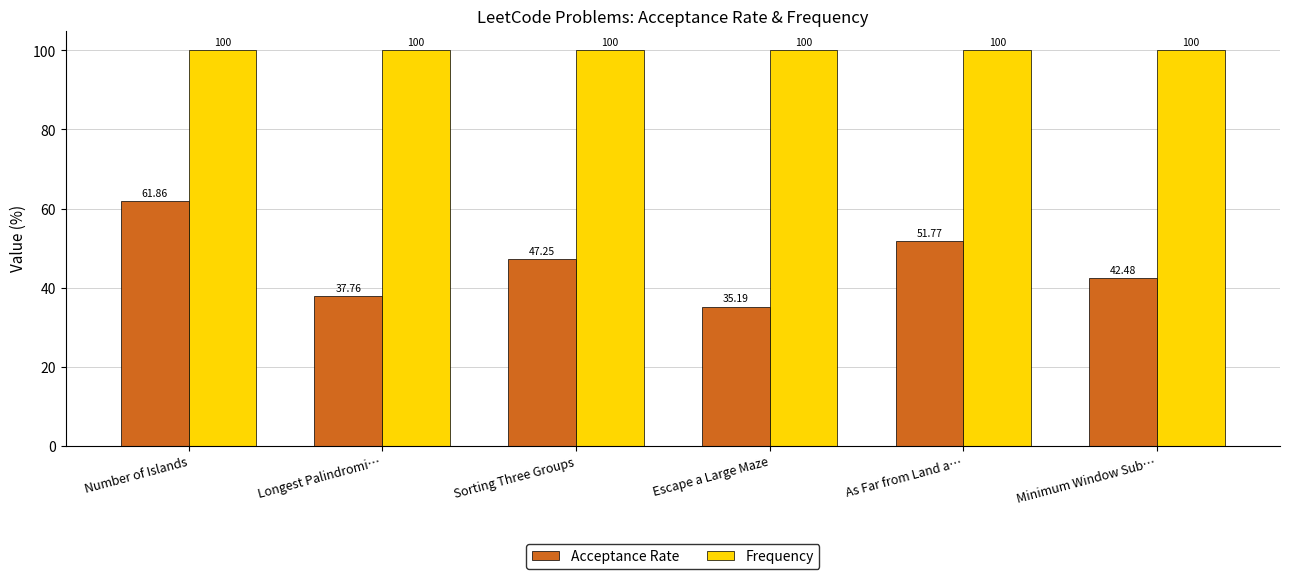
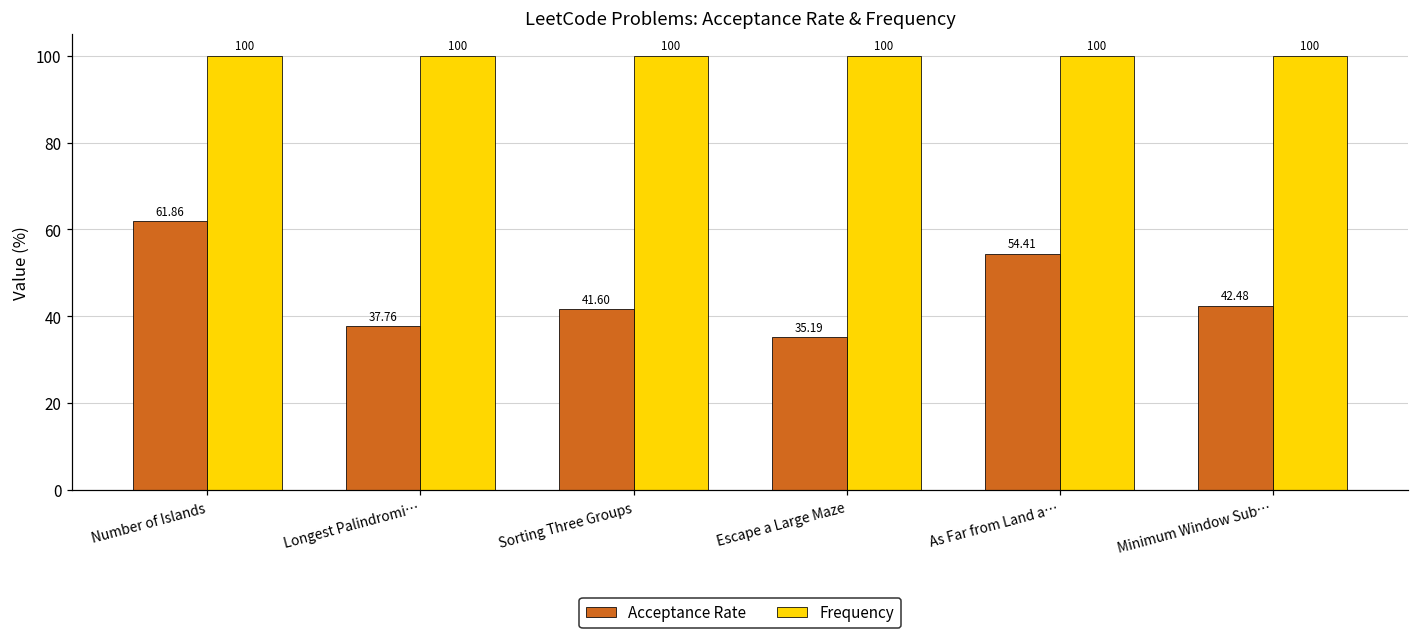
  {
    "Acceptance Rate": {
      "Number of Islands": 61.86,
      "Longest Palindromi…": 37.76,
-     "Sorting Three Groups": 47.25,
+     "Sorting Three Groups": 41.60,
      "Escape a Large Maze": 35.19,
-     "As Far from Land a…": 51.77,
+     "As Far from Land a…": 54.41,
      "Minimum Window Sub…": 42.48
    },
    "Frequency": {
      "Number of Islands": 100,
      "Longest Palindromi…": 100,
      "Sorting Three Groups": 100,
      "Escape a Large Maze": 100,
      "As Far from Land a…": 100,
      "Minimum Window Sub…": 100
    }
  }
